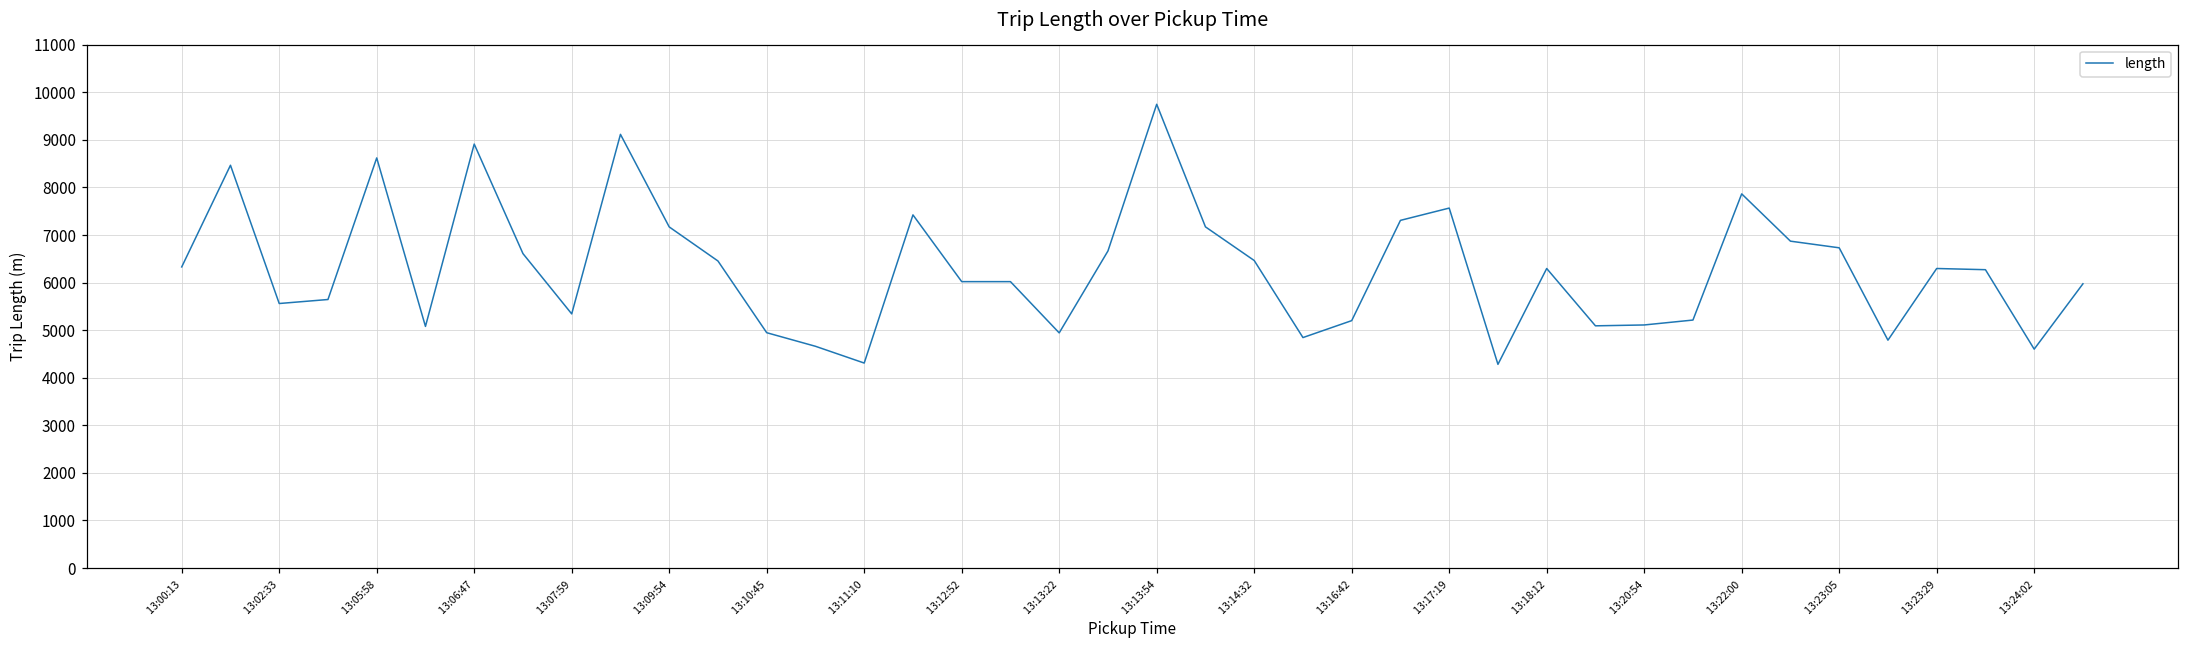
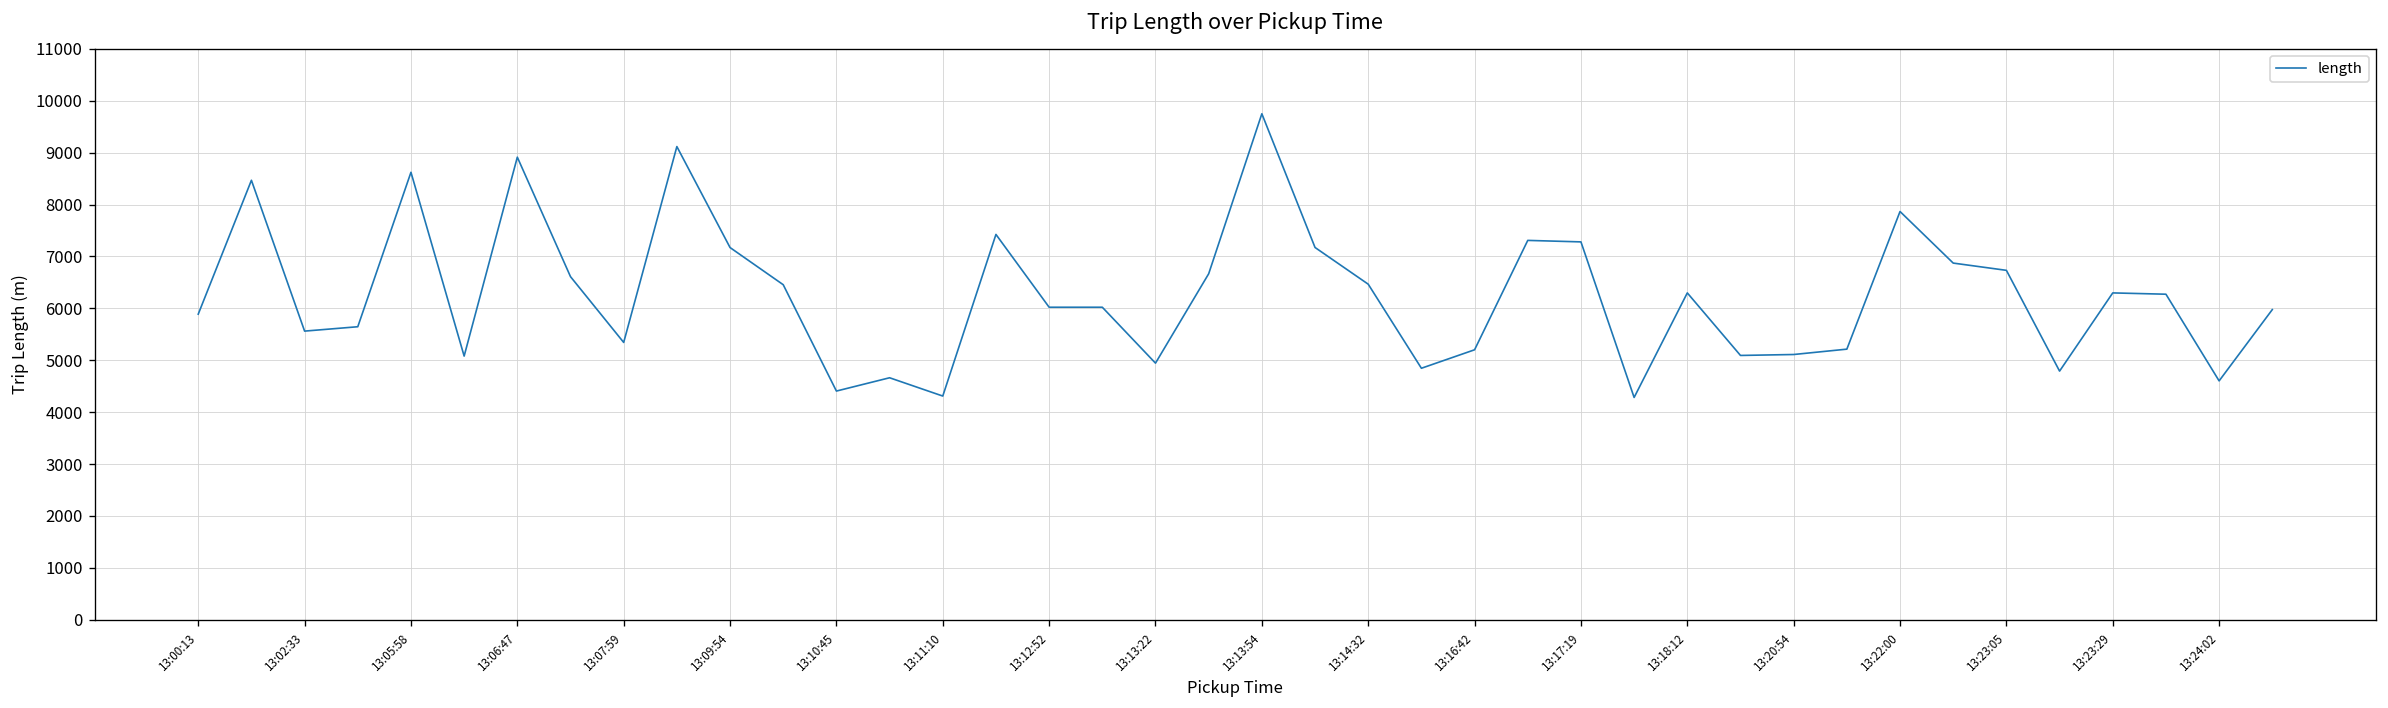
  {
-   "13:00:13": 6300,
+   "13:00:13": 5900,
    "13:02:33": 5600,
    "13:05:58": 8600,
    "13:06:47": 8900,
    "13:07:59": 5300,
    "13:09:54": 7200,
-   "13:10:45": 4900,
+   "13:10:45": 4400,
    "13:11:10": 4300,
    "13:12:52": 6000,
    "13:13:22": 4900,
    "13:13:54": 9700,
    "13:14:32": 6500,
    "13:16:42": 5200,
-   "13:17:19": 7600,
+   "13:17:19": 7300,
    "13:18:12": 6300,
    "13:20:54": 5100,
    "13:22:00": 7900,
    "13:23:05": 6700,
    "13:23:29": 6300,
    "13:24:02": 4600
  }
